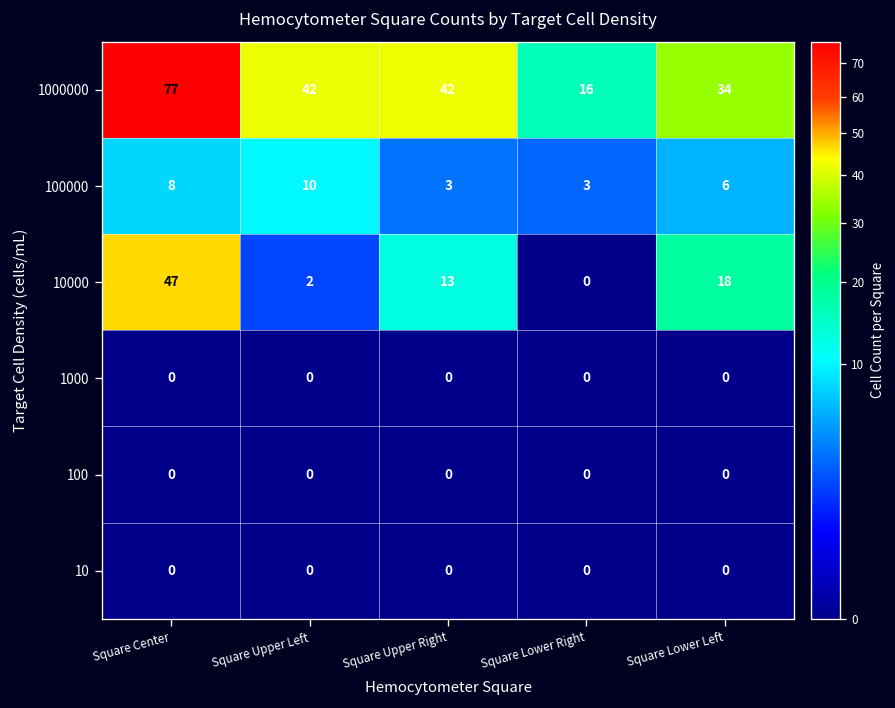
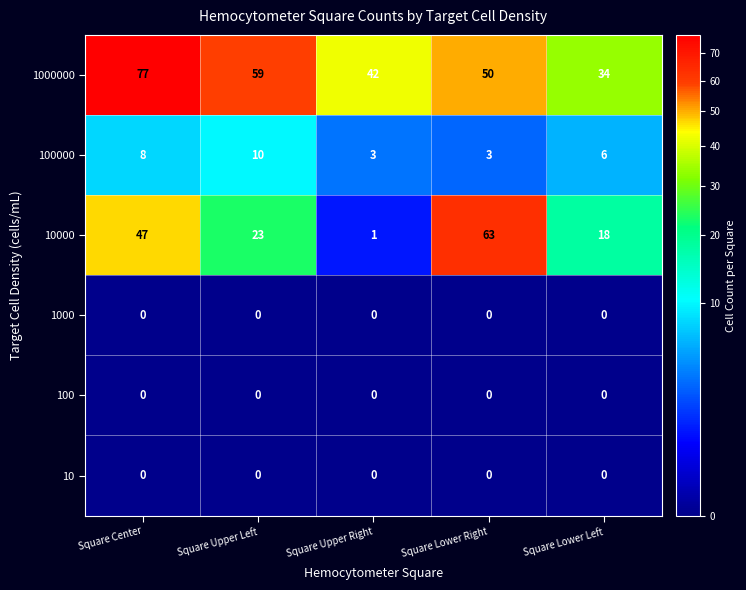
  {
    "1000000": {
      "Square Center": 77,
-     "Square Upper Left": 42,
+     "Square Upper Left": 59,
      "Square Upper Right": 42,
-     "Square Lower Right": 16,
+     "Square Lower Right": 50,
      "Square Lower Left": 34
    },
    "100000": {
      "Square Center": 8,
      "Square Upper Left": 10,
      "Square Upper Right": 3,
      "Square Lower Right": 3,
      "Square Lower Left": 6
    },
    "10000": {
      "Square Center": 47,
-     "Square Upper Left": 2,
-     "Square Upper Right": 13,
-     "Square Lower Right": 0,
+     "Square Upper Left": 23,
+     "Square Upper Right": 1,
+     "Square Lower Right": 63,
      "Square Lower Left": 18
    },
    "1000": {
      "Square Center": 0,
      "Square Upper Left": 0,
      "Square Upper Right": 0,
      "Square Lower Right": 0,
      "Square Lower Left": 0
    },
    "100": {
      "Square Center": 0,
      "Square Upper Left": 0,
      "Square Upper Right": 0,
      "Square Lower Right": 0,
      "Square Lower Left": 0
    },
    "10": {
      "Square Center": 0,
      "Square Upper Left": 0,
      "Square Upper Right": 0,
      "Square Lower Right": 0,
      "Square Lower Left": 0
    }
  }
